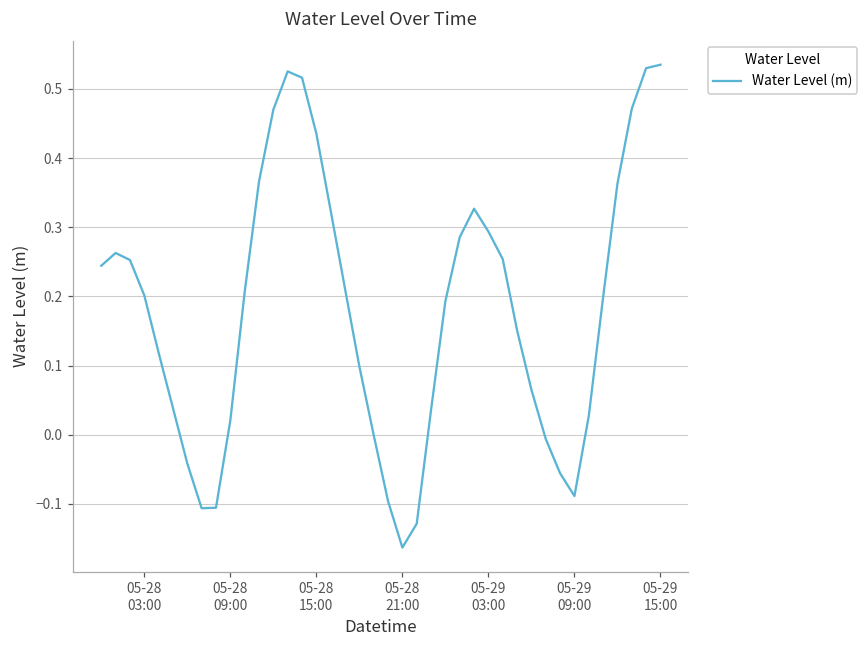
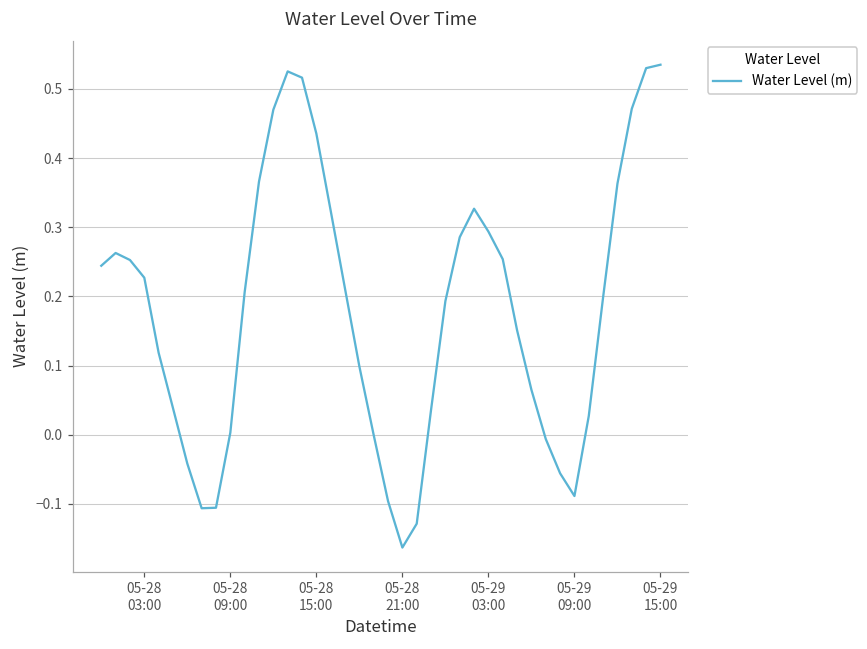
  {
-   "05-28 03:00": 0.20,
-   "05-28 09:00": 0.02,
+   "05-28 03:00": 0.23,
+   "05-28 09:00": 0.00,
    "05-28 15:00": 0.44,
    "05-28 21:00": -0.16,
    "05-29 03:00": 0.29,
    "05-29 09:00": -0.09,
    "05-29 15:00": 0.53
  }
